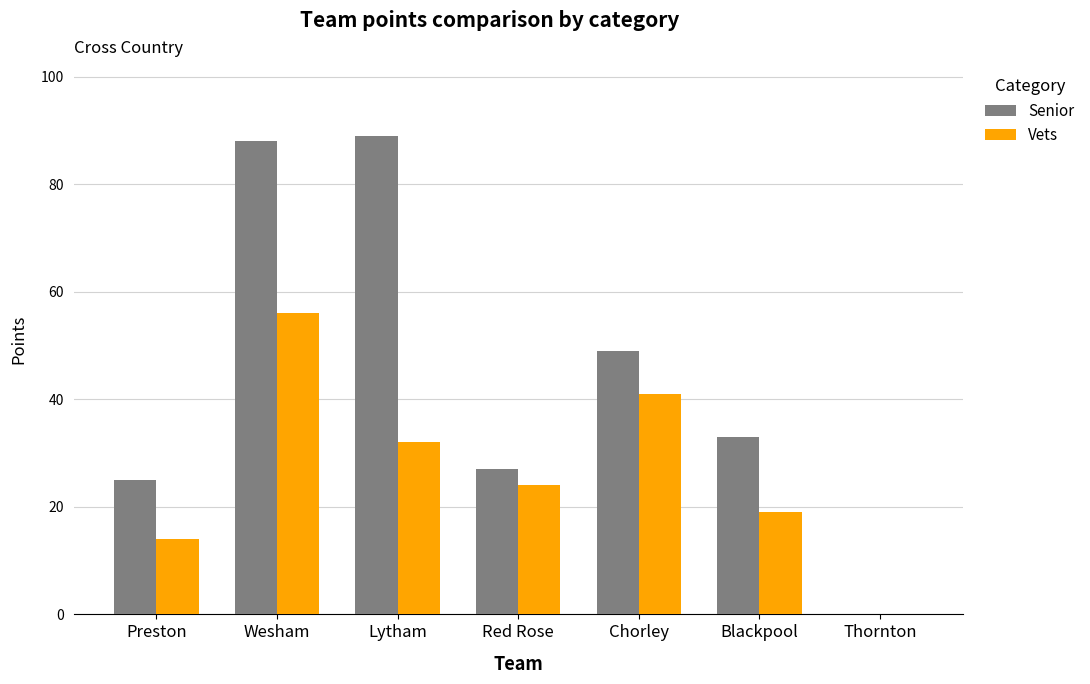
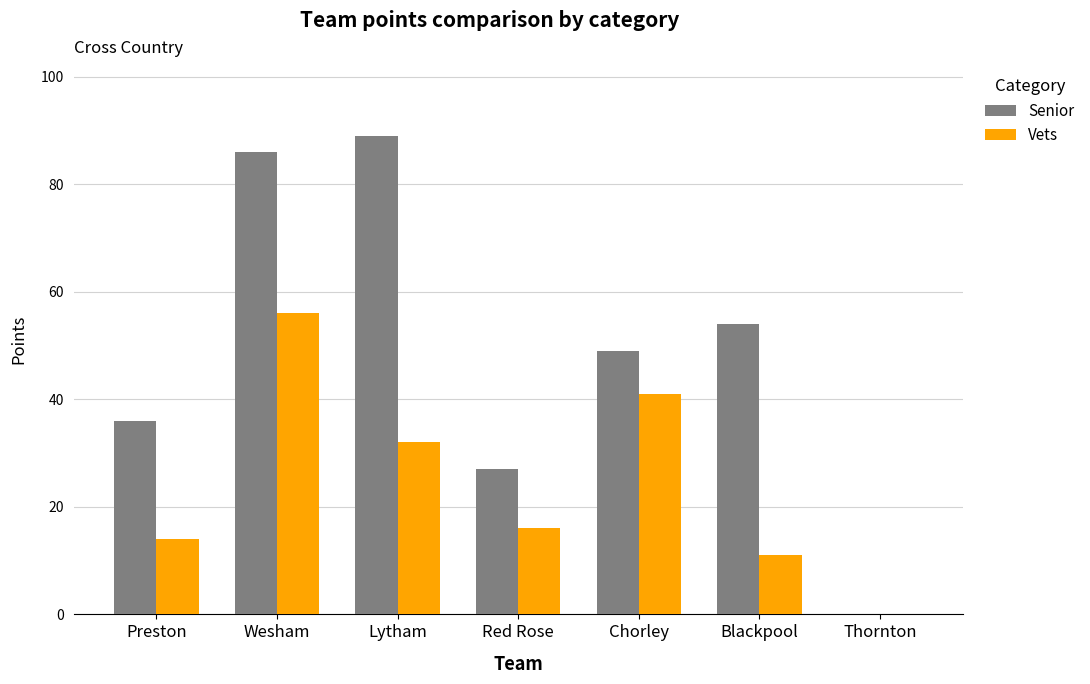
  {
    "Senior": {
-     "Preston": 25,
-     "Wesham": 88,
+     "Preston": 36,
+     "Wesham": 86,
      "Lytham": 89,
      "Red Rose": 27,
      "Chorley": 49,
-     "Blackpool": 33,
+     "Blackpool": 54,
      "Thornton": 0
    },
    "Vets": {
      "Preston": 14,
      "Wesham": 56,
      "Lytham": 32,
-     "Red Rose": 24,
+     "Red Rose": 16,
      "Chorley": 41,
-     "Blackpool": 19,
+     "Blackpool": 11,
      "Thornton": 0
    }
  }
